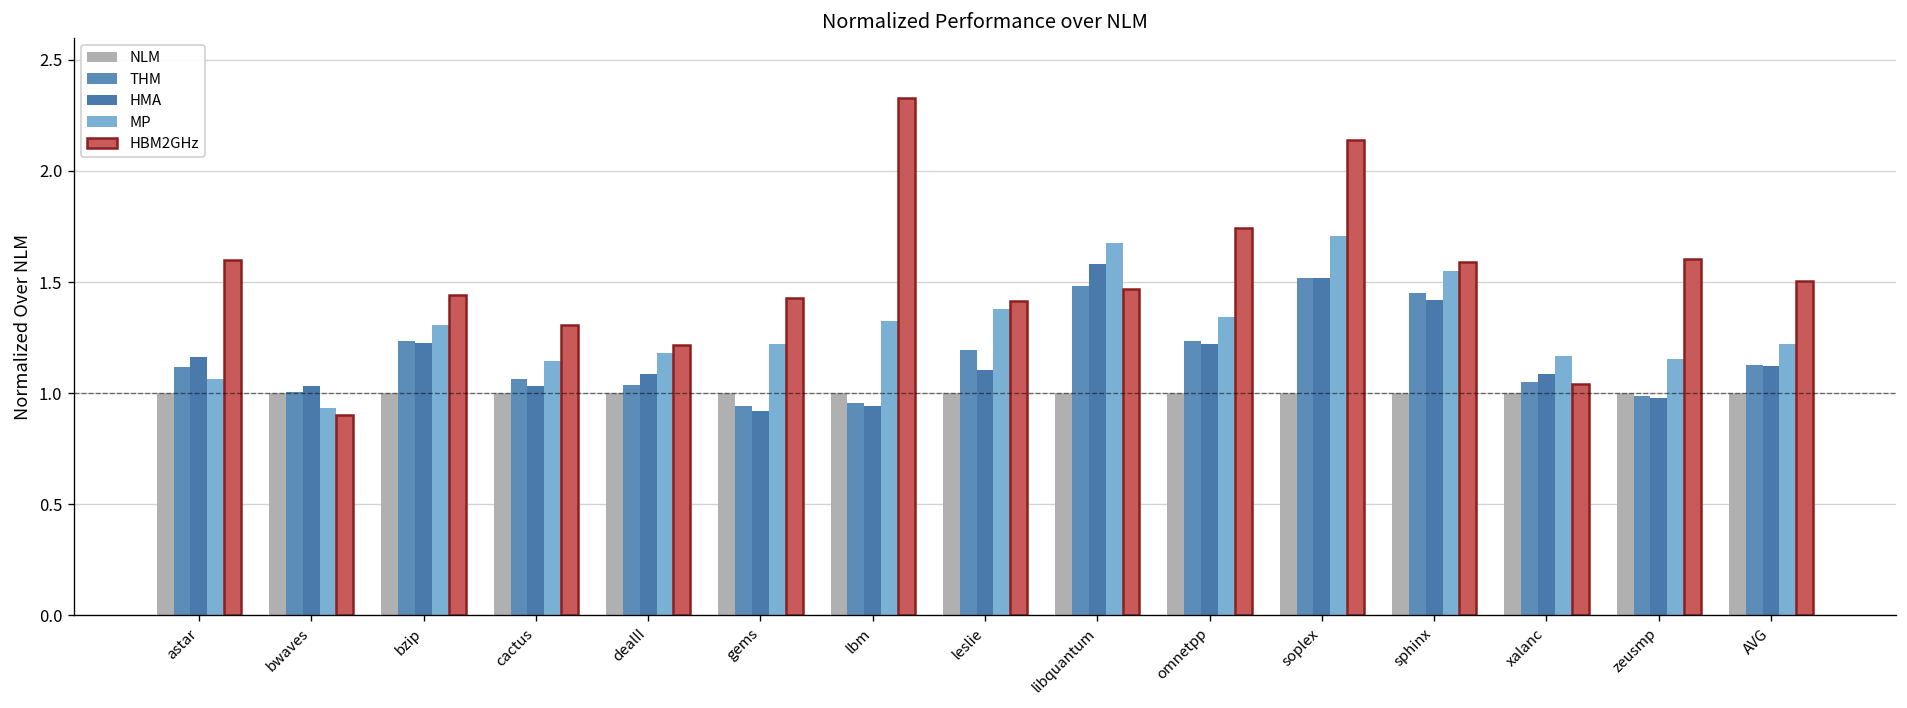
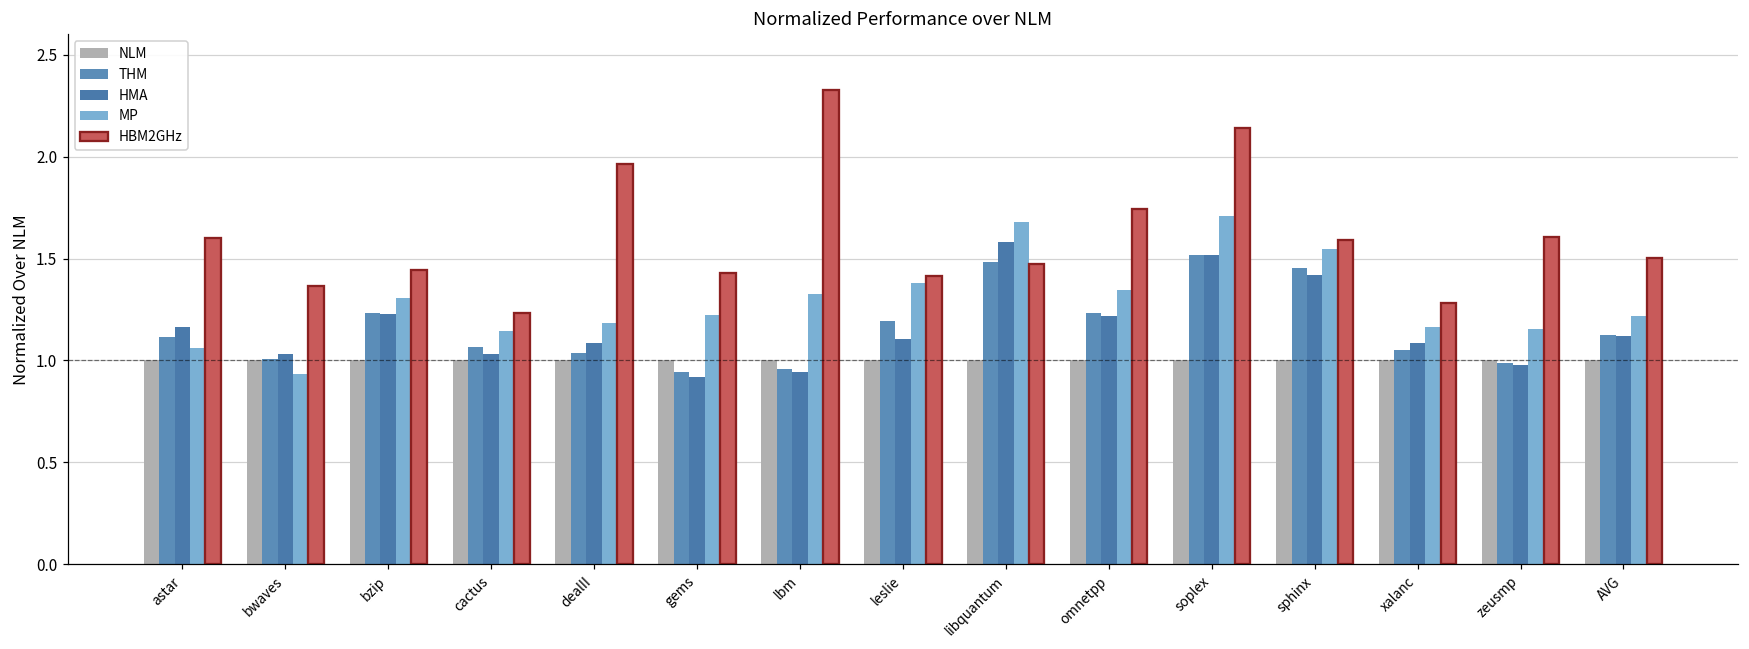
  {
    "NLM": {
      "astar": 1.00,
      "bwaves": 1.00,
      "bzip": 1.00,
      "cactus": 1.00,
      "dealII": 1.00,
      "gems": 1.00,
      "lbm": 1.00,
      "leslie": 1.00,
      "libquantum": 1.00,
      "omnetpp": 1.00,
      "soplex": 1.00,
      "sphinx": 1.00,
      "xalanc": 1.00,
      "zeusmp": 1.00,
      "AVG": 1.00
    },
    "HBM2GHz": {
      "astar": 1.60,
-     "bwaves": 0.90,
+     "bwaves": 1.36,
      "bzip": 1.44,
-     "cactus": 1.31,
-     "dealII": 1.22,
+     "cactus": 1.23,
+     "dealII": 1.97,
      "gems": 1.43,
      "lbm": 2.33,
      "leslie": 1.42,
      "libquantum": 1.47,
      "omnetpp": 1.74,
      "soplex": 2.14,
      "sphinx": 1.59,
-     "xalanc": 1.04,
+     "xalanc": 1.28,
      "zeusmp": 1.60,
      "AVG": 1.50
    }
  }
